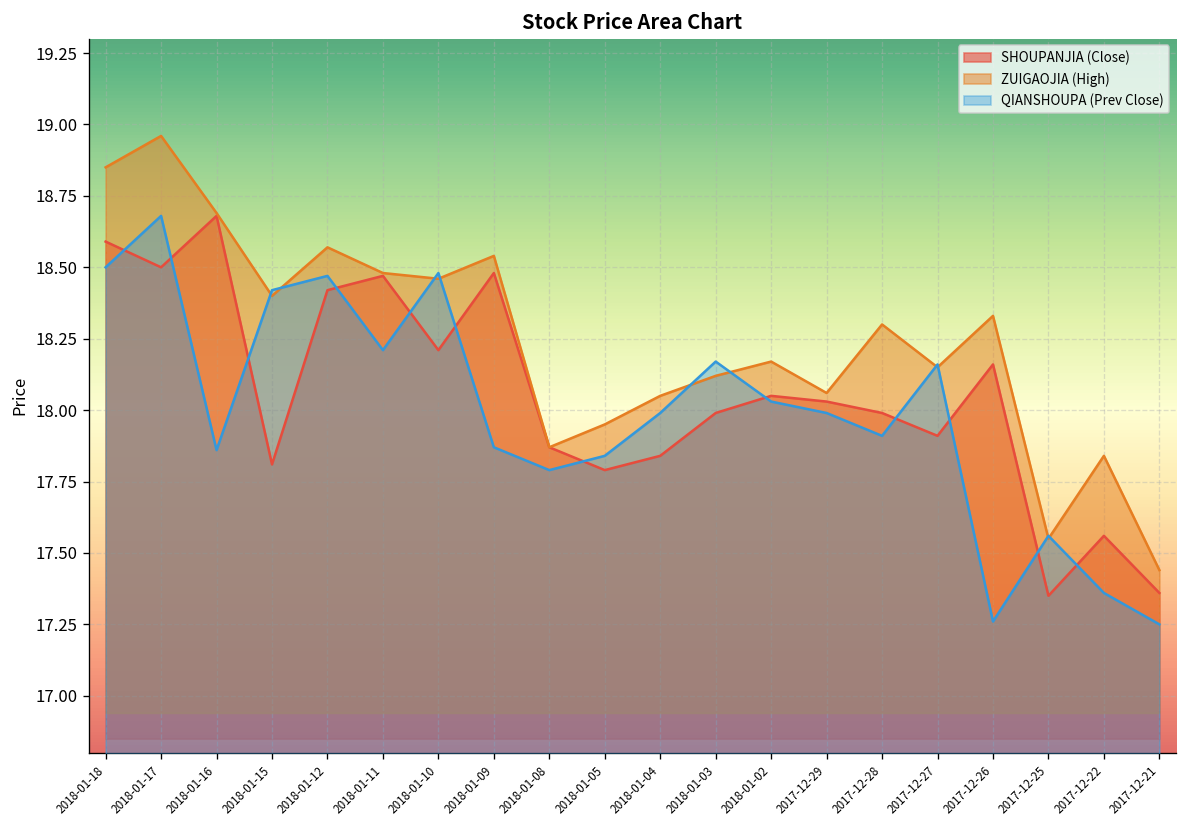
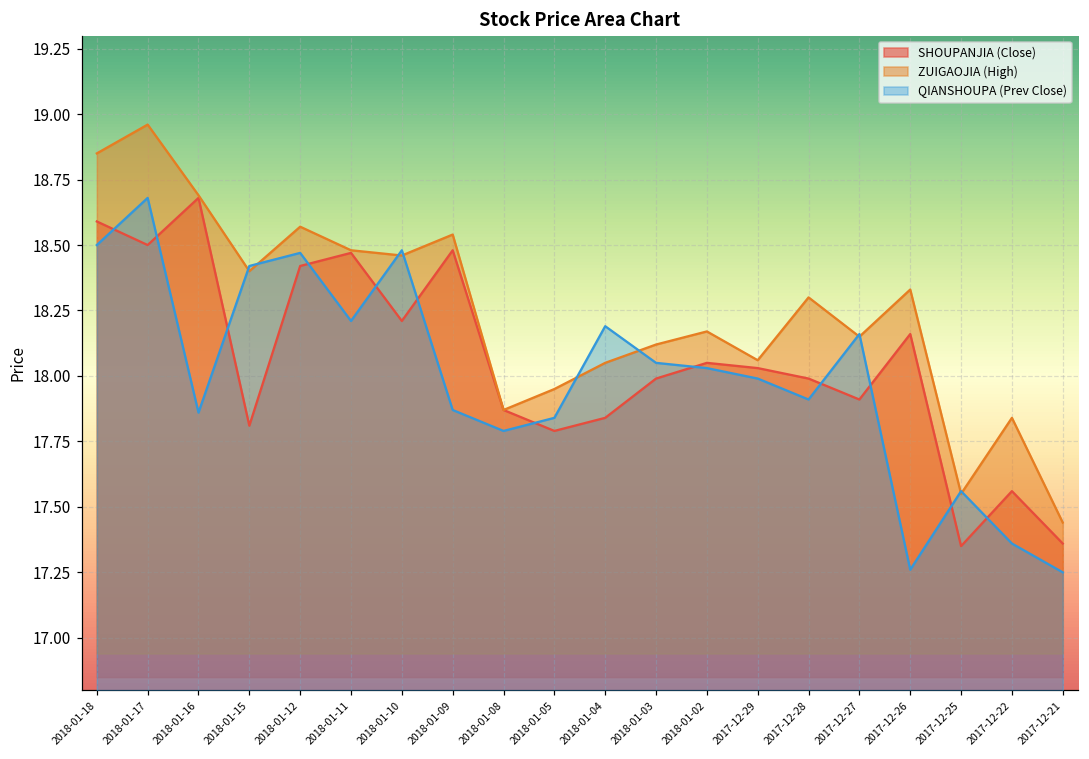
  {
    "QIANSHOUPA (Prev Close)": {
      "2018-01-18": 18.50,
      "2018-01-17": 18.68,
      "2018-01-16": 17.86,
      "2018-01-15": 18.42,
      "2018-01-12": 18.47,
      "2018-01-11": 18.21,
      "2018-01-10": 18.48,
      "2018-01-09": 17.87,
      "2018-01-08": 17.79,
      "2018-01-05": 17.84,
-     "2018-01-04": 17.99,
-     "2018-01-03": 18.17,
+     "2018-01-04": 18.19,
+     "2018-01-03": 18.05,
      "2018-01-02": 18.03,
      "2017-12-29": 17.99,
      "2017-12-28": 17.91,
      "2017-12-26": 17.26,
      "2017-12-22": 17.36,
      "2017-12-21": 17.25
    }
  }
